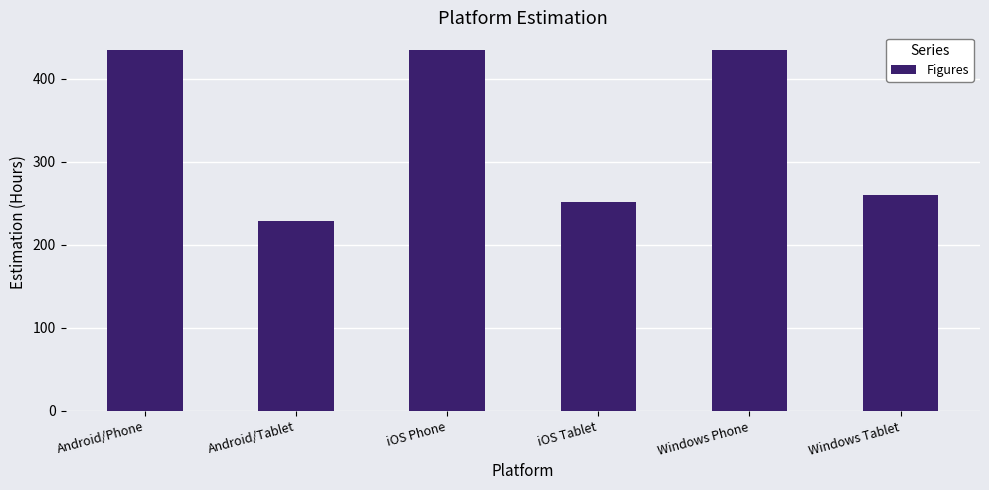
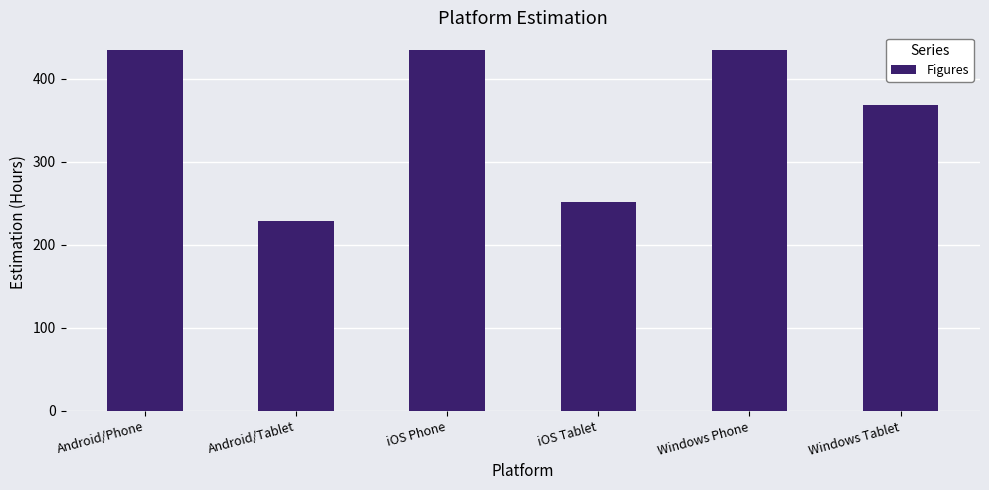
  {
    "Android/Phone": 430,
    "Android/Tablet": 230,
    "iOS Phone": 430,
    "iOS Tablet": 250,
    "Windows Phone": 430,
-   "Windows Tablet": 260
+   "Windows Tablet": 370
  }
